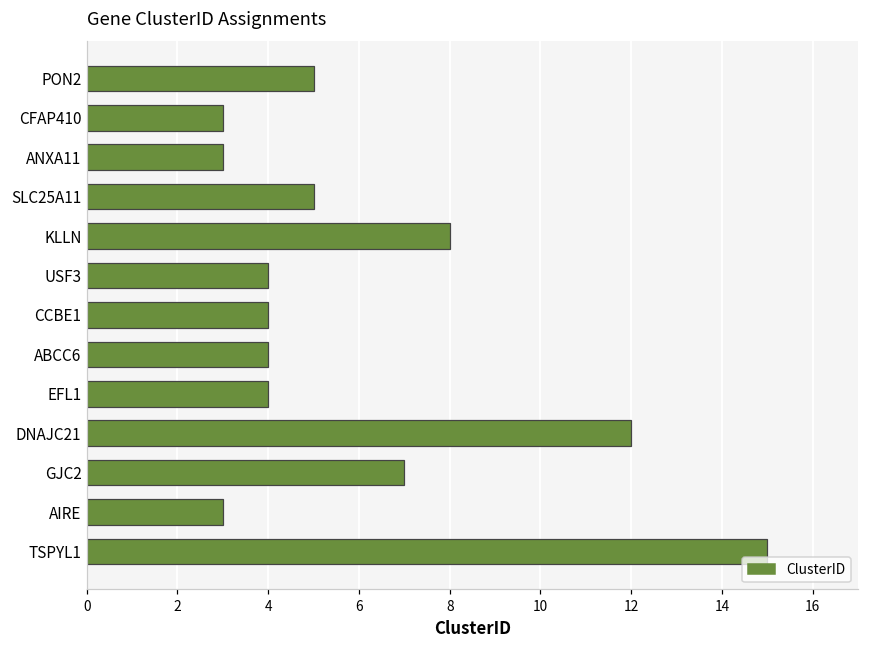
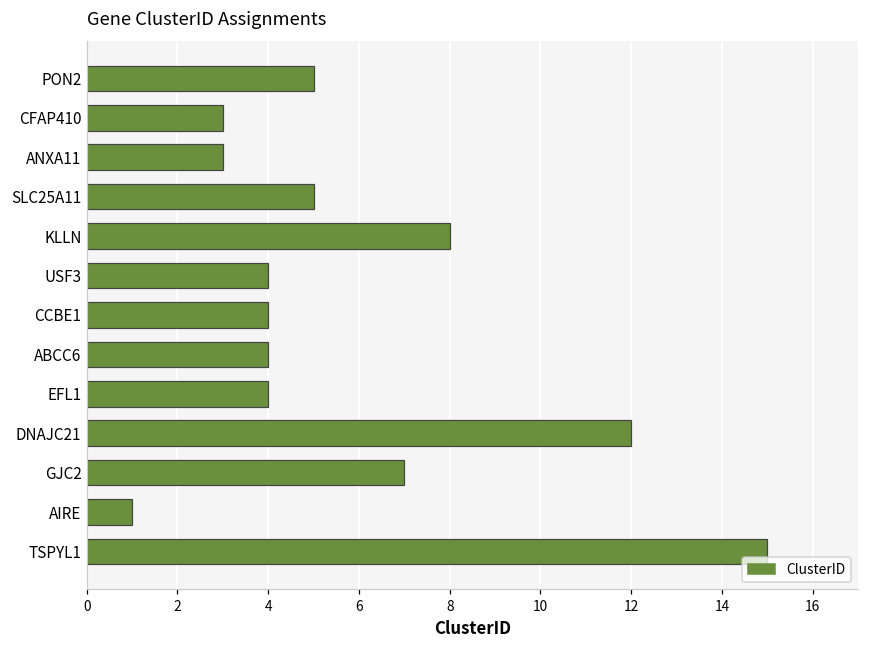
  {
    "PON2": 5,
    "CFAP410": 3,
    "ANXA11": 3,
    "SLC25A11": 5,
    "KLLN": 8,
    "USF3": 4,
    "CCBE1": 4,
    "ABCC6": 4,
    "EFL1": 4,
    "DNAJC21": 12,
    "GJC2": 7,
-   "AIRE": 3,
+   "AIRE": 1,
    "TSPYL1": 15
  }
